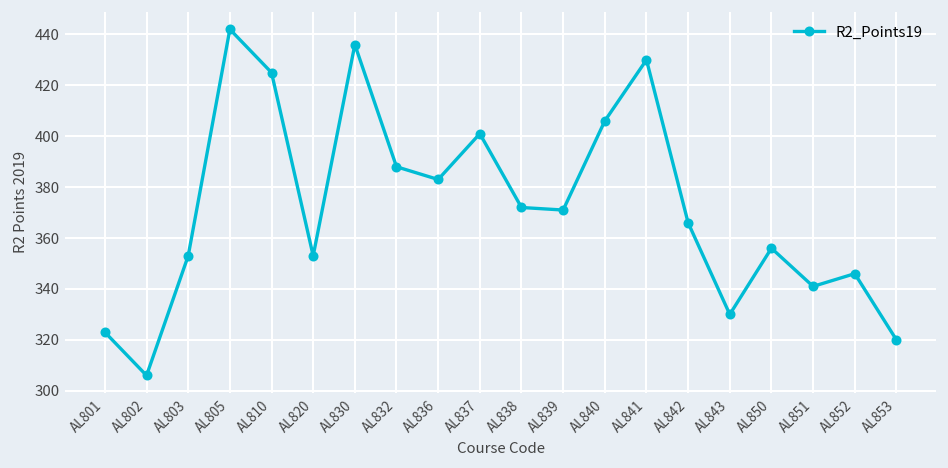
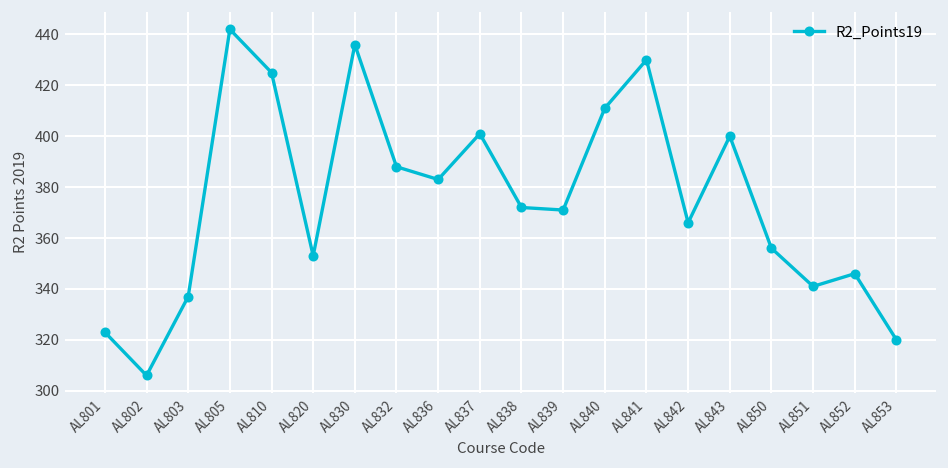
  {
    "AL801": 323,
    "AL802": 306,
-   "AL803": 353,
+   "AL803": 337,
    "AL805": 442,
    "AL810": 425,
    "AL820": 353,
    "AL830": 436,
    "AL832": 388,
    "AL836": 383,
    "AL837": 401,
    "AL838": 372,
    "AL839": 371,
-   "AL840": 406,
+   "AL840": 411,
    "AL841": 430,
    "AL842": 366,
-   "AL843": 330,
+   "AL843": 400,
    "AL850": 356,
    "AL851": 341,
    "AL852": 346,
    "AL853": 320
  }
